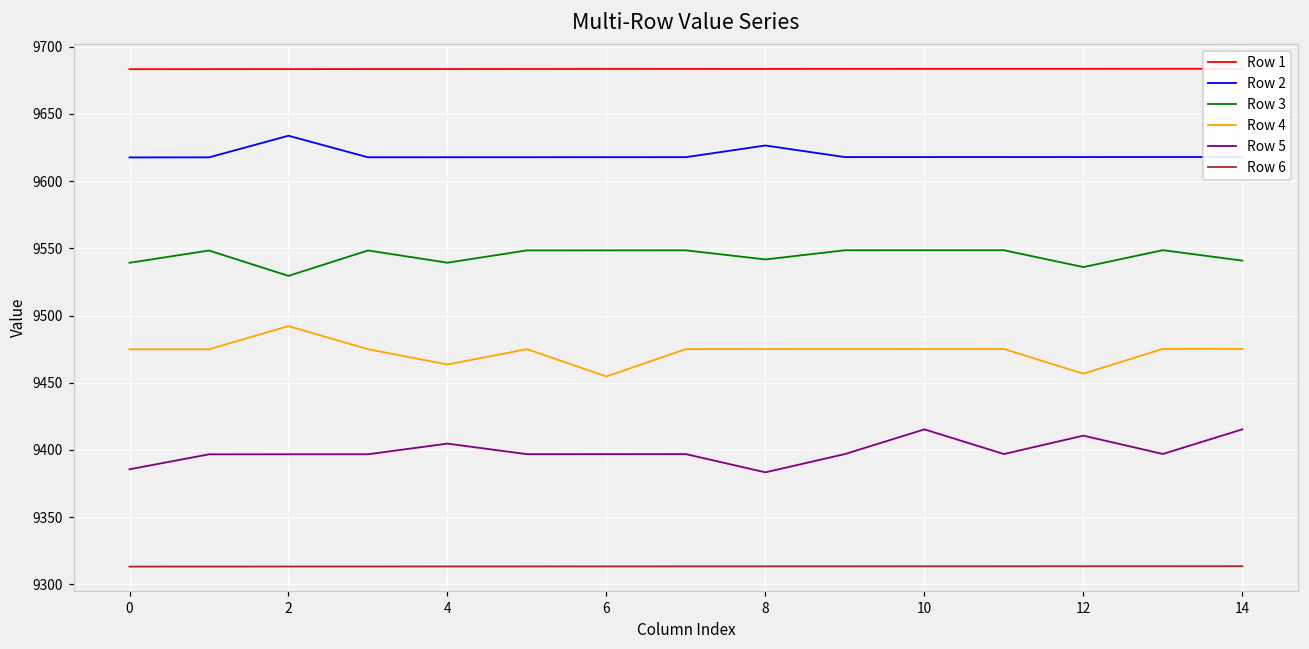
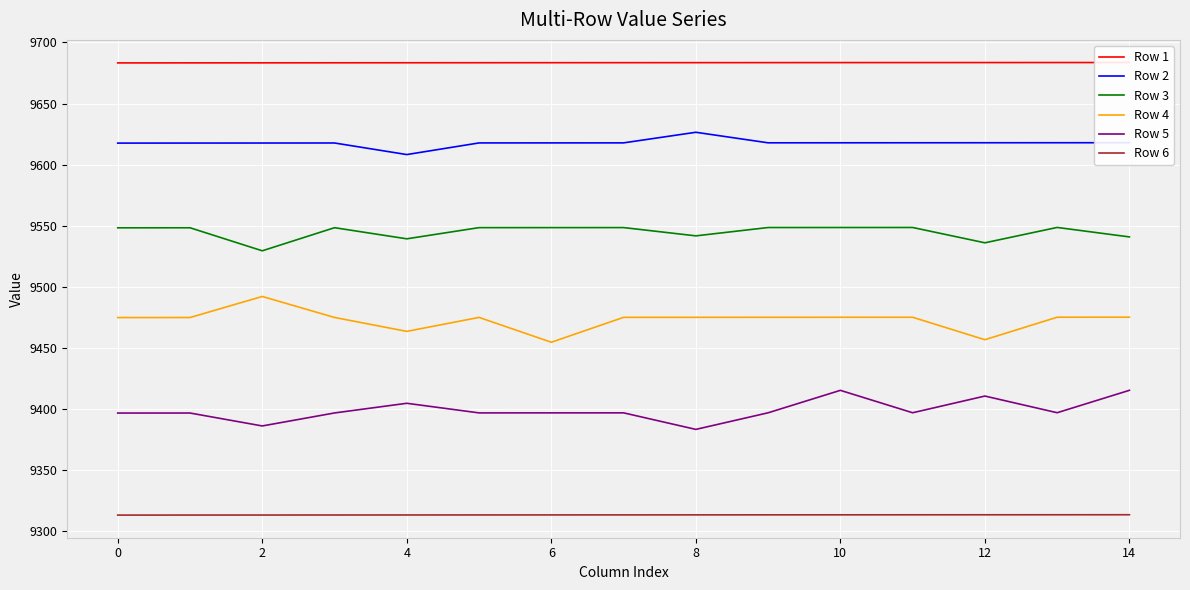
  {
    "Row 1": {
      "0": 9683,
      "2": 9683,
      "4": 9683,
      "6": 9683,
      "8": 9683,
      "10": 9684,
      "12": 9684
    },
    "Row 2": {
      "0": 9618,
-     "2": 9634,
-     "4": 9618,
+     "2": 9618,
+     "4": 9608,
      "6": 9618,
      "8": 9627,
      "10": 9618,
      "12": 9618
    },
    "Row 3": {
-     "0": 9539,
+     "0": 9548,
      "2": 9529,
      "4": 9539,
      "6": 9548,
      "8": 9542,
      "10": 9549,
      "12": 9536,
      "14": 9541
    },
    "Row 4": {
      "0": 9475,
      "2": 9492,
      "4": 9464,
      "6": 9455,
      "8": 9475,
      "10": 9475,
      "12": 9457,
      "14": 9475
    },
    "Row 5": {
-     "0": 9386,
-     "2": 9397,
+     "0": 9397,
+     "2": 9386,
      "4": 9405,
      "6": 9397,
      "8": 9383,
      "10": 9415,
      "12": 9411,
      "14": 9415
    },
    "Row 6": {
      "0": 9313,
      "2": 9313,
      "4": 9313,
      "6": 9313,
      "8": 9313,
      "10": 9313,
      "12": 9313,
      "14": 9313
    }
  }
